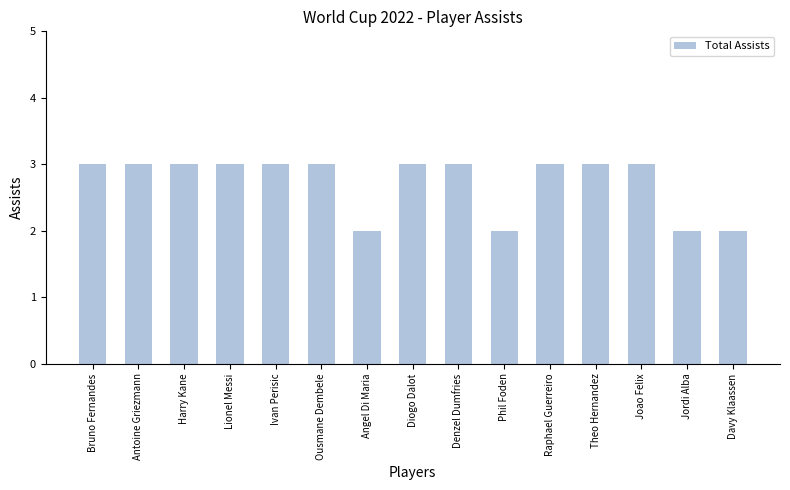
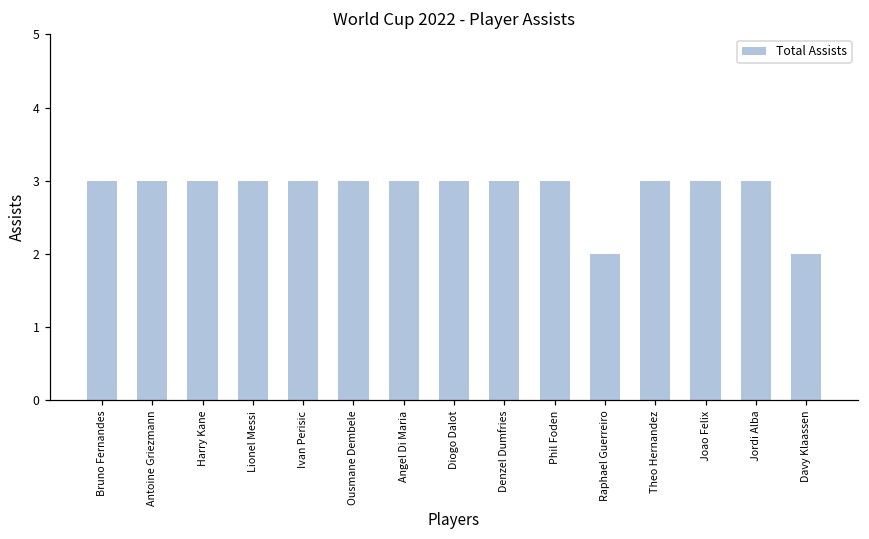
  {
    "Bruno Fernandes": 3,
    "Antoine Griezmann": 3,
    "Harry Kane": 3,
    "Lionel Messi": 3,
    "Ivan Perisic": 3,
    "Ousmane Dembele": 3,
-   "Angel Di Maria": 2,
+   "Angel Di Maria": 3,
    "Diogo Dalot": 3,
    "Denzel Dumfries": 3,
-   "Phil Foden": 2,
-   "Raphael Guerreiro": 3,
+   "Phil Foden": 3,
+   "Raphael Guerreiro": 2,
    "Theo Hernandez": 3,
    "Joao Felix": 3,
-   "Jordi Alba": 2,
+   "Jordi Alba": 3,
    "Davy Klaassen": 2
  }
